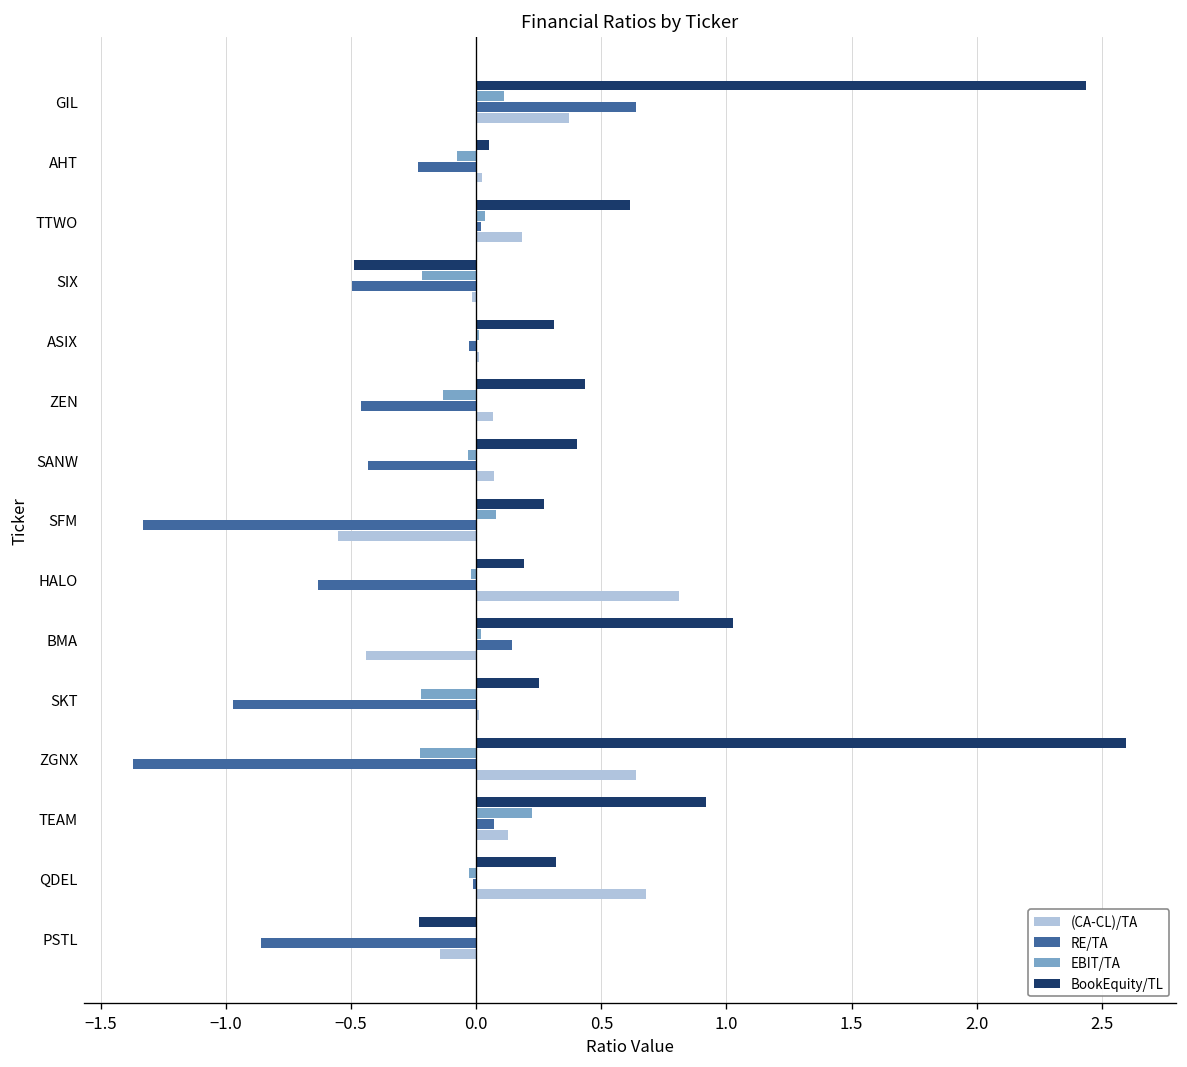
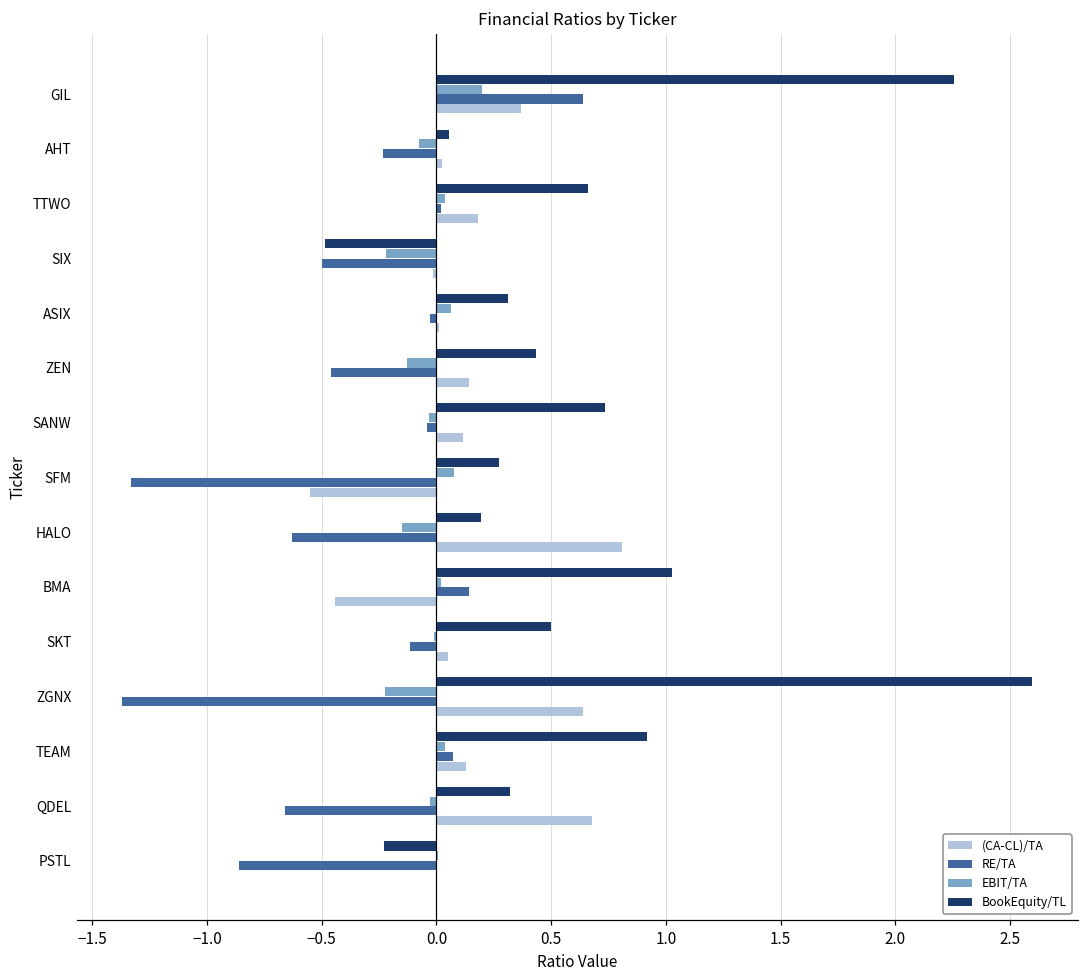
  {
    "(CA-CL)/TA": {
      "GIL": 0.37,
      "AHT": 0.02,
      "TTWO": 0.18,
      "SIX": -0.01,
-     "ZEN": 0.07,
-     "SANW": 0.07,
+     "ZEN": 0.14,
+     "SANW": 0.12,
      "SFM": -0.55,
      "HALO": 0.81,
      "BMA": -0.44,
-     "SKT": 0.01,
+     "SKT": 0.05,
      "ZGNX": 0.64,
      "TEAM": 0.13,
      "QDEL": 0.68,
-     "PSTL": -0.14
+     "PSTL": 0.00
    },
    "RE/TA": {
      "GIL": 0.64,
      "AHT": -0.23,
      "TTWO": 0.02,
      "SIX": -0.50,
      "ASIX": -0.03,
      "ZEN": -0.46,
-     "SANW": -0.43,
+     "SANW": -0.04,
      "SFM": -1.33,
      "HALO": -0.63,
      "BMA": 0.14,
-     "SKT": -0.97,
+     "SKT": -0.11,
      "ZGNX": -1.37,
      "TEAM": 0.07,
-     "QDEL": -0.01,
+     "QDEL": -0.66,
      "PSTL": -0.86
    },
    "EBIT/TA": {
-     "GIL": 0.11,
+     "GIL": 0.20,
      "AHT": -0.08,
      "TTWO": 0.04,
      "SIX": -0.22,
-     "ASIX": 0.01,
+     "ASIX": 0.06,
      "ZEN": -0.13,
      "SANW": -0.03,
      "SFM": 0.08,
-     "HALO": -0.02,
+     "HALO": -0.15,
      "BMA": 0.02,
-     "SKT": -0.22,
+     "SKT": -0.01,
      "ZGNX": -0.22,
-     "TEAM": 0.22,
+     "TEAM": 0.04,
      "QDEL": -0.03
    },
    "BookEquity/TL": {
-     "GIL": 2.43,
+     "GIL": 2.25,
      "AHT": 0.05,
-     "TTWO": 0.61,
+     "TTWO": 0.66,
      "SIX": -0.49,
      "ASIX": 0.31,
      "ZEN": 0.43,
-     "SANW": 0.40,
+     "SANW": 0.74,
      "SFM": 0.27,
      "HALO": 0.19,
      "BMA": 1.02,
-     "SKT": 0.25,
+     "SKT": 0.50,
      "ZGNX": 2.60,
      "TEAM": 0.92,
      "QDEL": 0.32,
      "PSTL": -0.23
    }
  }
